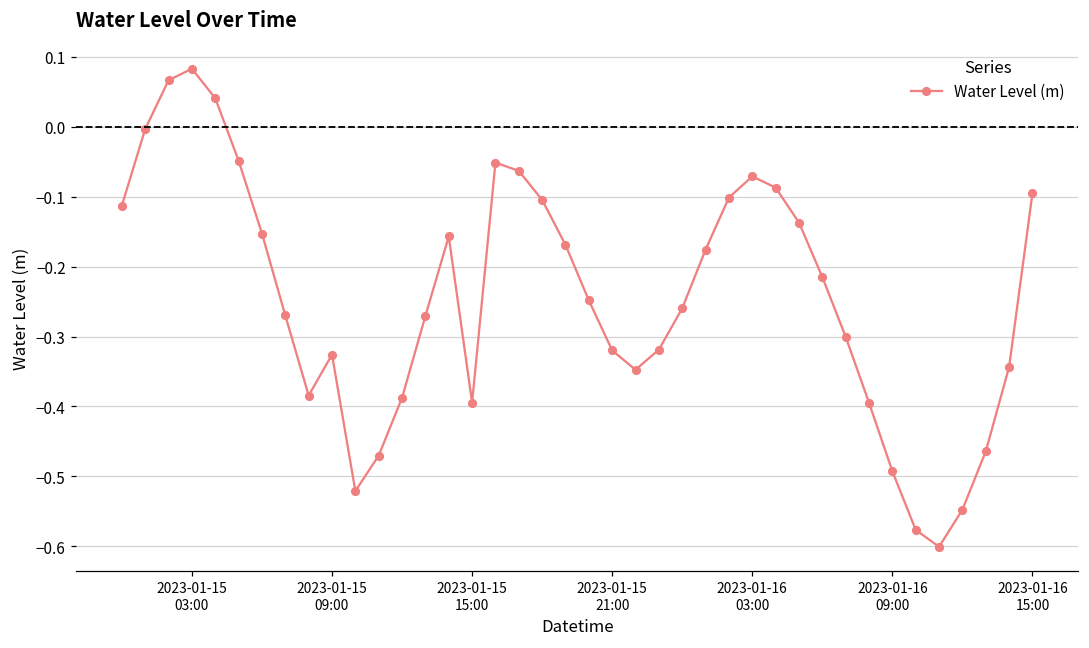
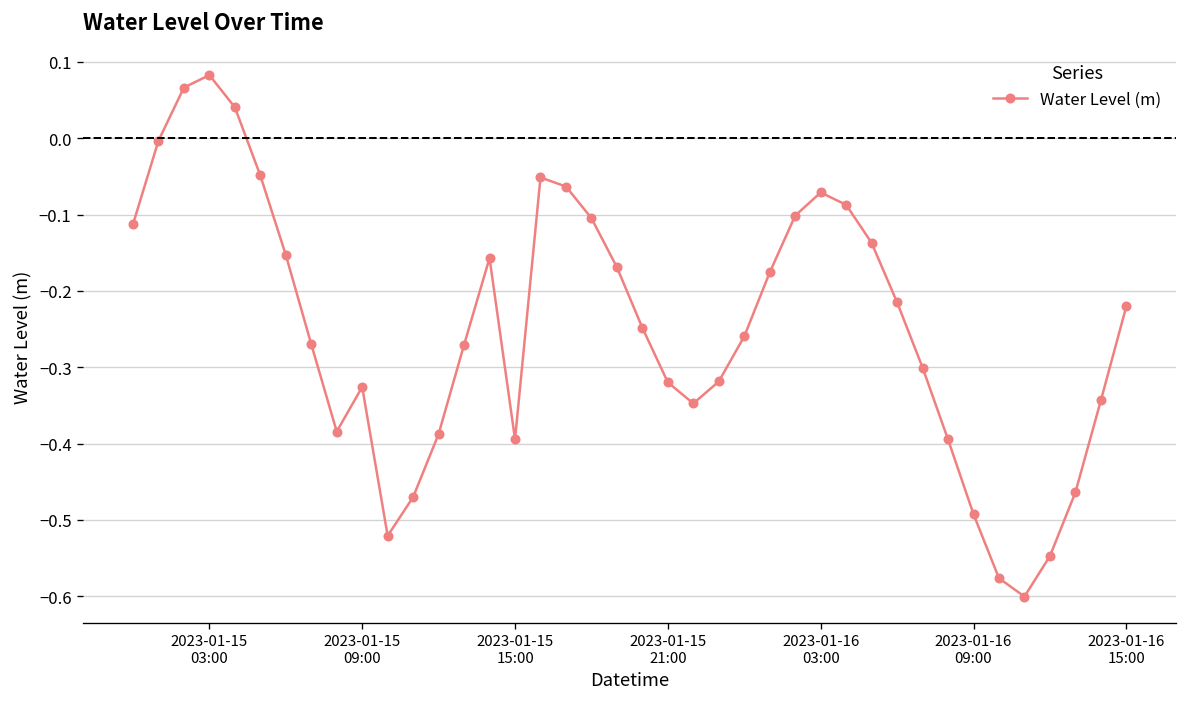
  {
    "2023-01-15 03:00": 0.08,
    "2023-01-15 09:00": -0.33,
    "2023-01-15 15:00": -0.39,
    "2023-01-15 21:00": -0.32,
    "2023-01-16 03:00": -0.07,
    "2023-01-16 09:00": -0.49,
-   "2023-01-16 15:00": -0.09
+   "2023-01-16 15:00": -0.22
  }
